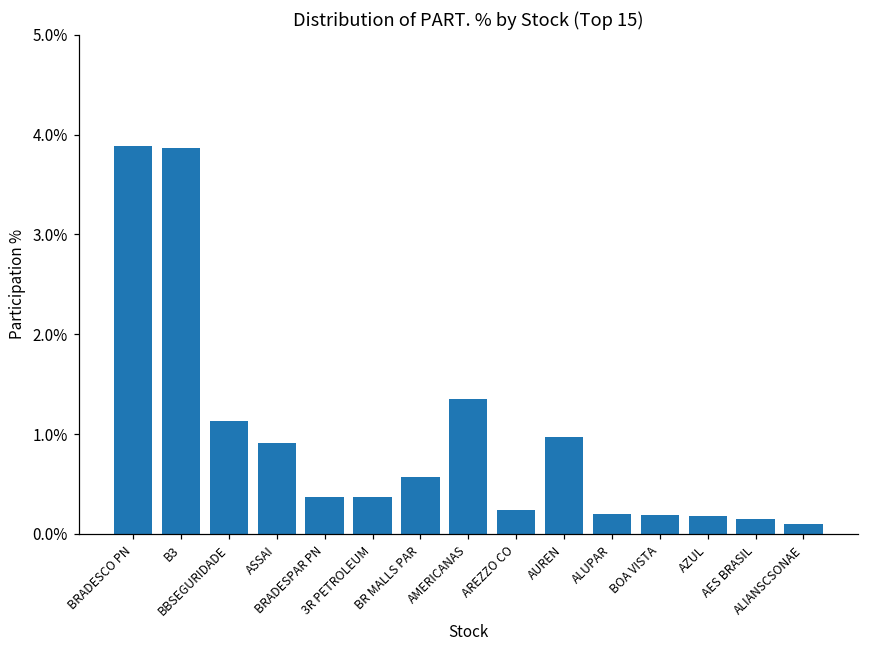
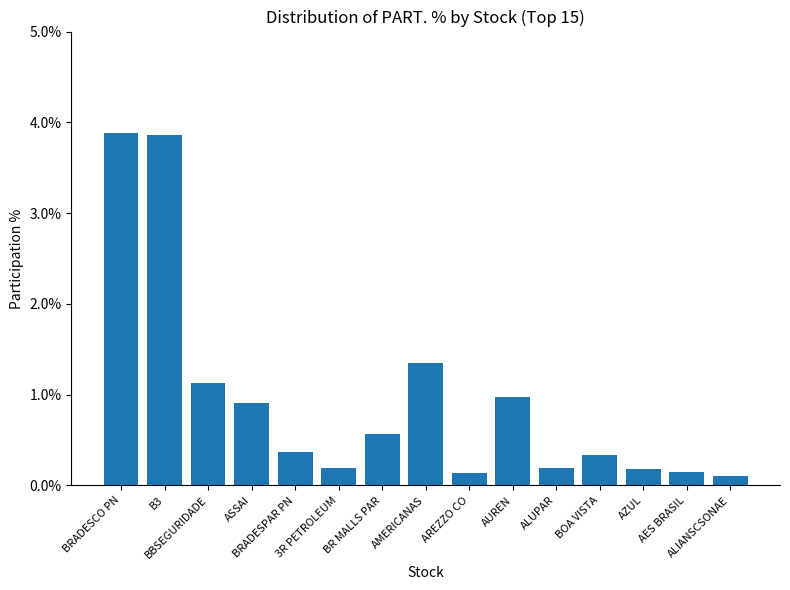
  {
    "BRADESCO PN": "3.9%",
    "B3": "3.9%",
    "BBSEGURIDADE": "1.1%",
    "ASSAI": "0.9%",
    "BRADESPAR PN": "0.4%",
-   "3R PETROLEUM": "0.4%",
+   "3R PETROLEUM": "0.2%",
    "BR MALLS PAR": "0.6%",
    "AMERICANAS": "1.3%",
-   "AREZZO CO": "0.2%",
+   "AREZZO CO": "0.1%",
    "AUREN": "1.0%",
    "ALUPAR": "0.2%",
-   "BOA VISTA": "0.2%",
+   "BOA VISTA": "0.3%",
    "AZUL": "0.2%",
    "AES BRASIL": "0.2%",
    "ALIANSCSONAE": "0.1%"
  }
